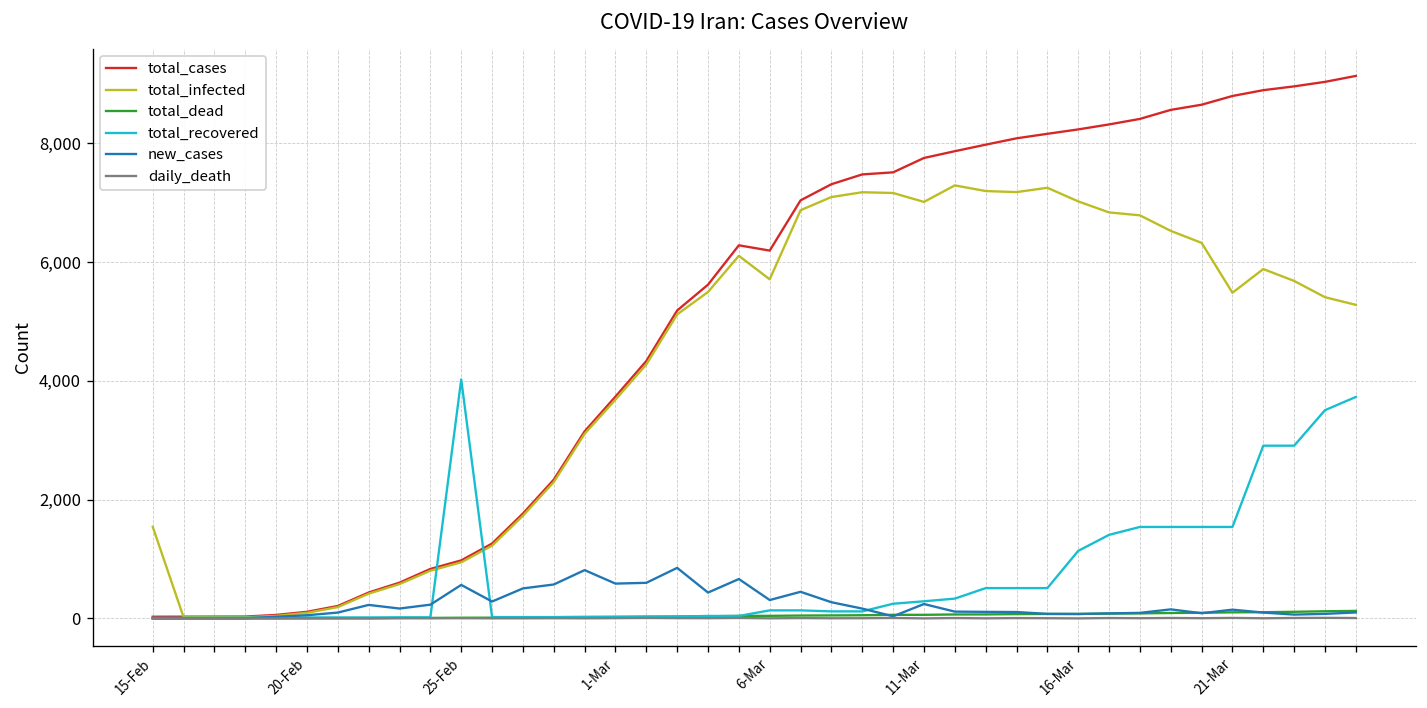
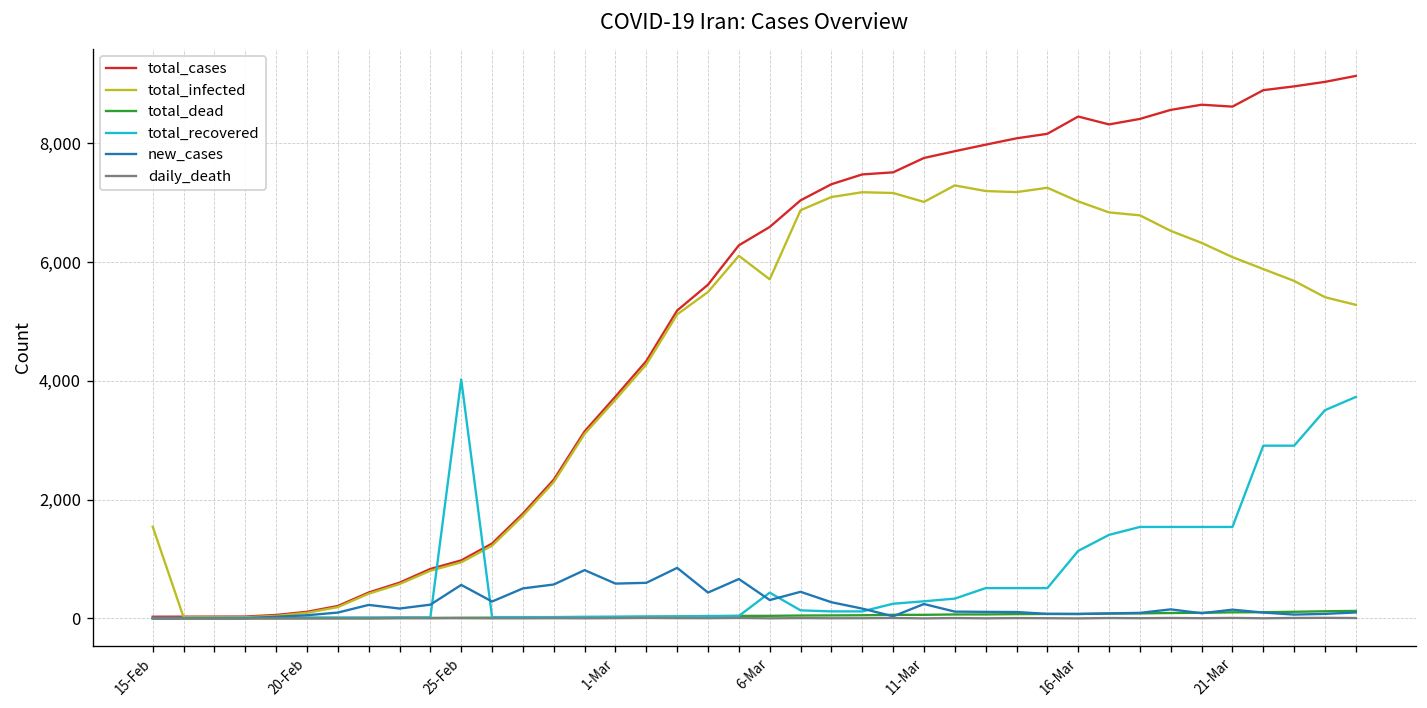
  {
    "total_cases": {
-     "6-Mar": "6,200",
+     "6-Mar": "6,600",
      "11-Mar": "7,800",
-     "16-Mar": "8,200",
-     "21-Mar": "8,800"
+     "16-Mar": "8,500",
+     "21-Mar": "8,600"
    },
    "total_infected": {
      "15-Feb": "1,500",
      "6-Mar": "5,700",
      "11-Mar": "7,000",
      "16-Mar": "7,000",
-     "21-Mar": "5,500"
+     "21-Mar": "6,100"
    },
    "total_dead": {
      "11-Mar": "100"
    },
    "total_recovered": {
      "25-Feb": "4,000",
-     "6-Mar": "100",
+     "6-Mar": "400",
      "16-Mar": "1,100",
      "21-Mar": "1,500"
    },
    "new_cases": {
      "25-Feb": "600",
      "1-Mar": "600",
      "6-Mar": "300"
    },
    "daily_death": {
      "11-Mar": "0",
      "16-Mar": "0",
      "21-Mar": "0"
    }
  }
